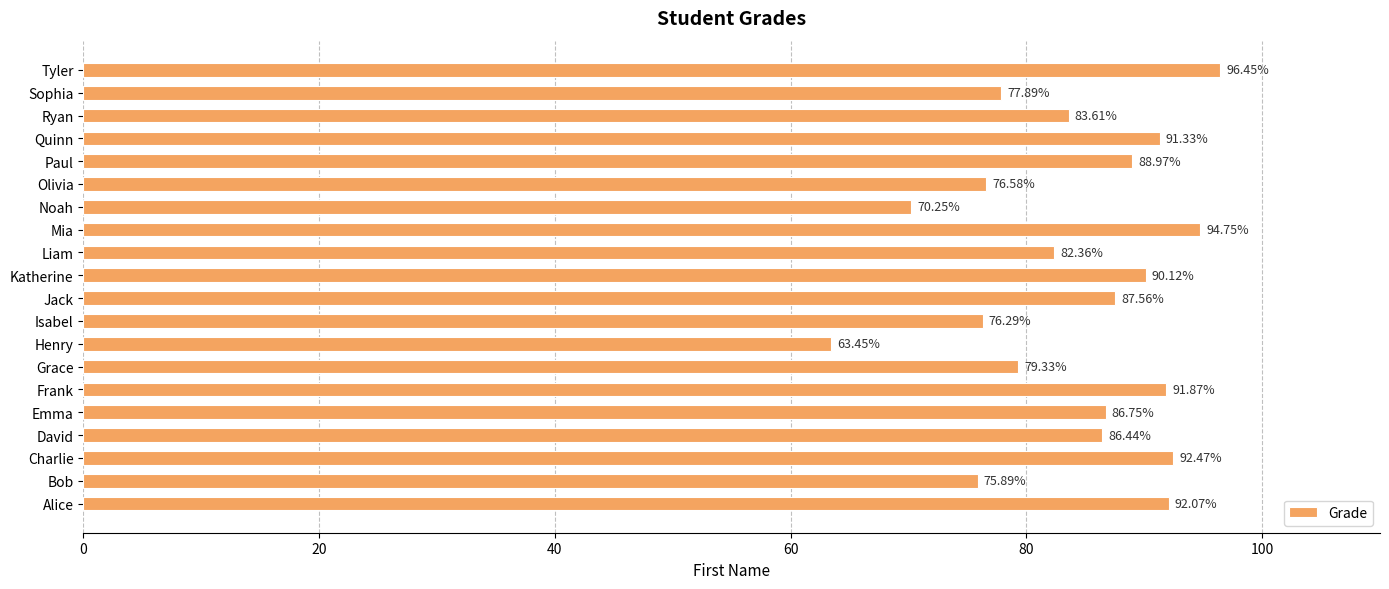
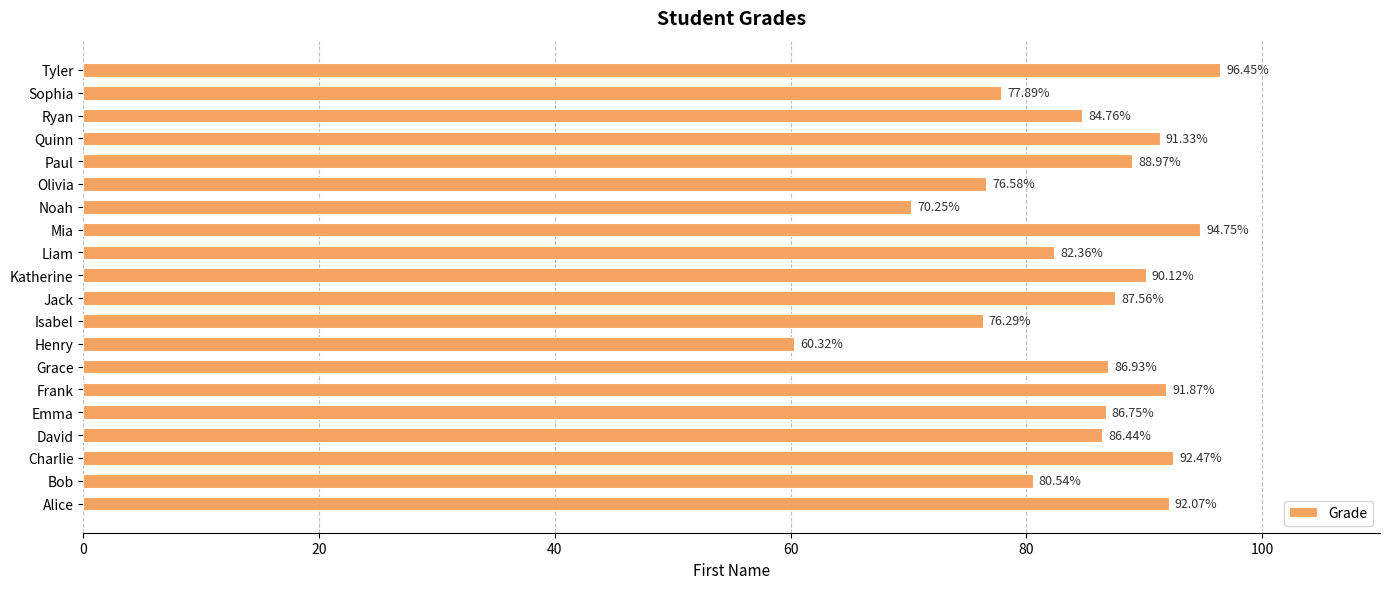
  {
    "Tyler": "96.45%",
    "Sophia": "77.89%",
-   "Ryan": "83.61%",
+   "Ryan": "84.76%",
    "Quinn": "91.33%",
    "Paul": "88.97%",
    "Olivia": "76.58%",
    "Noah": "70.25%",
    "Mia": "94.75%",
    "Liam": "82.36%",
    "Katherine": "90.12%",
    "Jack": "87.56%",
    "Isabel": "76.29%",
-   "Henry": "63.45%",
-   "Grace": "79.33%",
+   "Henry": "60.32%",
+   "Grace": "86.93%",
    "Frank": "91.87%",
    "Emma": "86.75%",
    "David": "86.44%",
    "Charlie": "92.47%",
-   "Bob": "75.89%",
+   "Bob": "80.54%",
    "Alice": "92.07%"
  }
